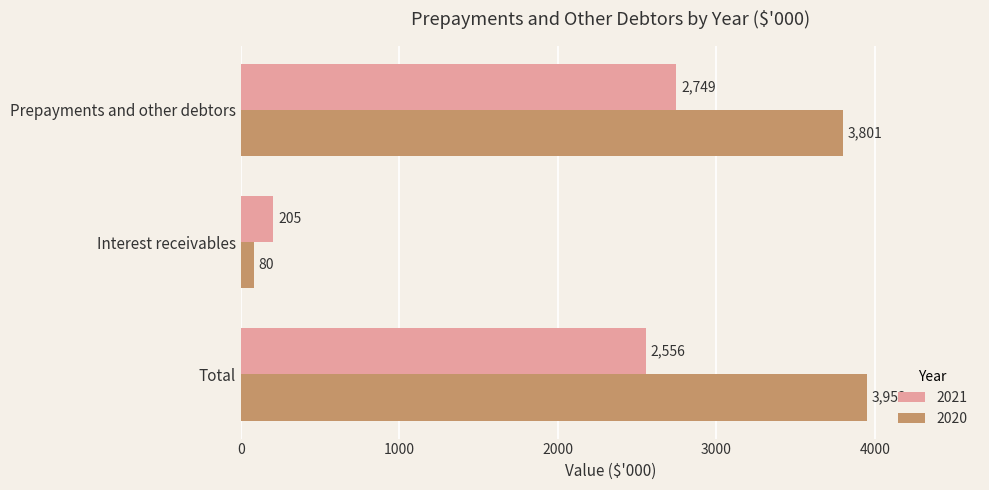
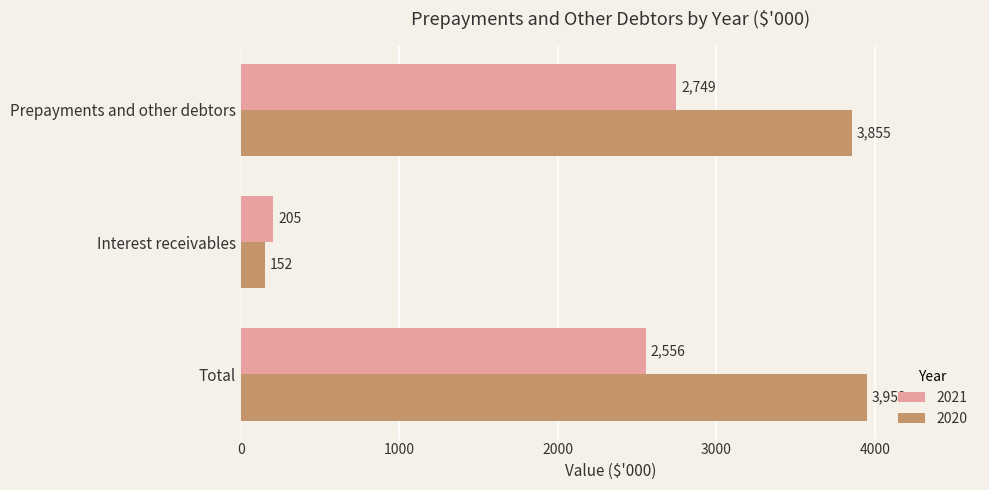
  {
    "2021": {
      "Prepayments and other debtors": "2,749",
      "Interest receivables": "205",
      "Total": "2,556"
    },
    "2020": {
-     "Prepayments and other debtors": "3,801",
-     "Interest receivables": "80",
+     "Prepayments and other debtors": "3,855",
+     "Interest receivables": "152",
      "Total": "3,953"
    }
  }
